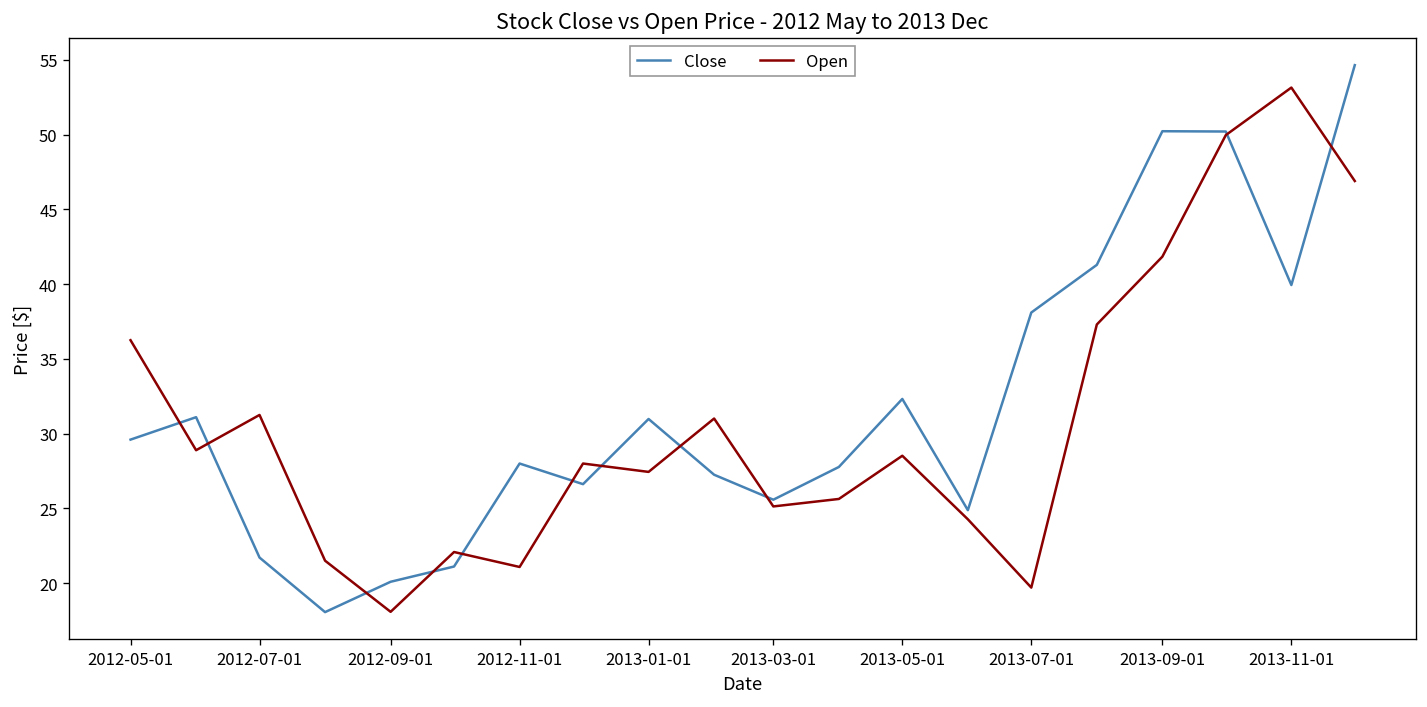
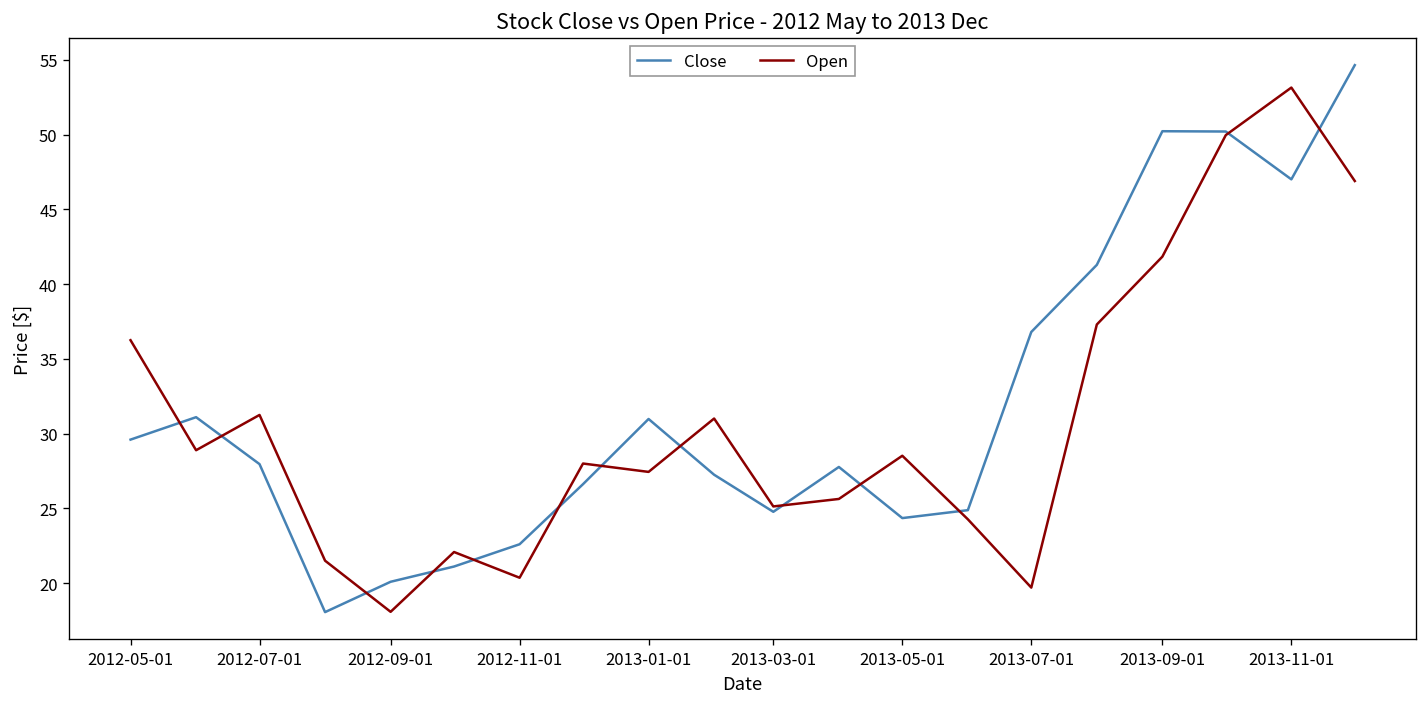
  {
    "Close": {
      "2012-05-01": 29.6,
-     "2012-07-01": 21.7,
+     "2012-07-01": 28.0,
      "2012-09-01": 20.1,
-     "2012-11-01": 28.0,
+     "2012-11-01": 22.6,
      "2013-01-01": 31.0,
-     "2013-03-01": 25.6,
-     "2013-05-01": 32.3,
-     "2013-07-01": 38.1,
+     "2013-03-01": 24.8,
+     "2013-05-01": 24.4,
+     "2013-07-01": 36.8,
      "2013-09-01": 50.2,
-     "2013-11-01": 39.9
+     "2013-11-01": 47.0
    },
    "Open": {
      "2012-05-01": 36.3,
      "2012-07-01": 31.3,
      "2012-09-01": 18.1,
-     "2012-11-01": 21.1,
+     "2012-11-01": 20.4,
      "2013-01-01": 27.4,
      "2013-03-01": 25.1,
      "2013-05-01": 28.5,
      "2013-07-01": 19.7,
      "2013-09-01": 41.8,
      "2013-11-01": 53.2
    }
  }
